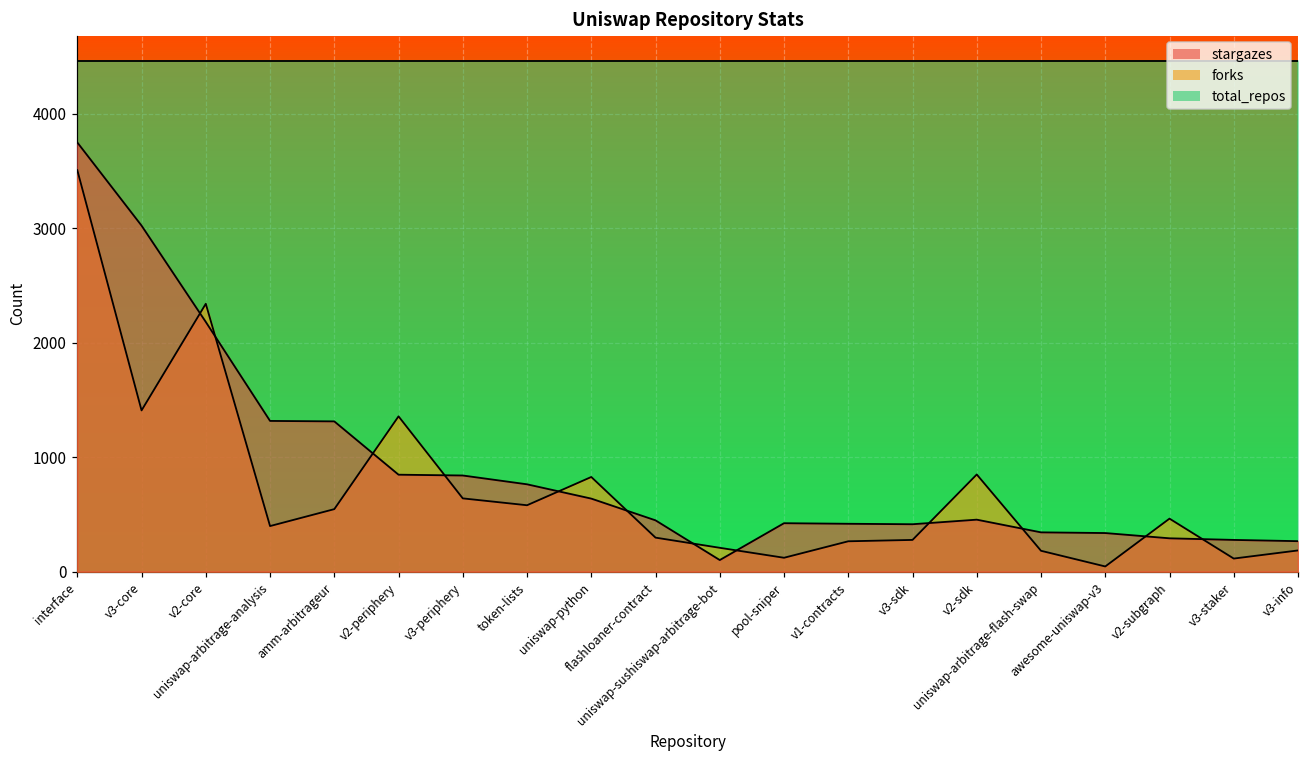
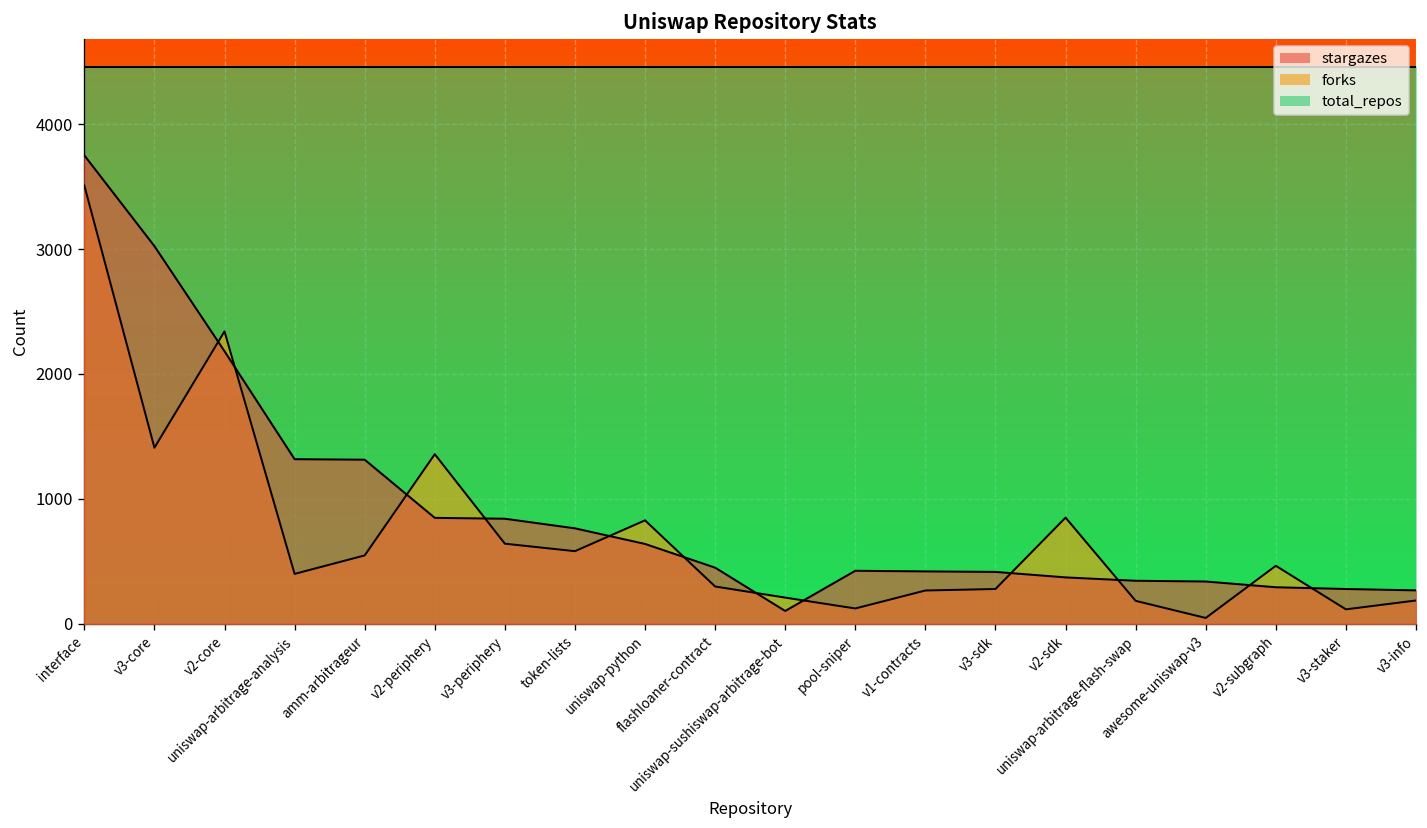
  {
    "total_repos": {
      "interface": 4460,
      "v3-core": 4460,
      "v2-core": 4460,
      "uniswap-arbitrage-analysis": 4460,
      "amm-arbitrageur": 4460,
      "v2-periphery": 4460,
      "v3-periphery": 4460,
      "token-lists": 4460,
      "uniswap-python": 4460,
      "flashloaner-contract": 4460,
      "uniswap-sushiswap-arbitrage-bot": 4460,
      "pool-sniper": 4460,
      "v1-contracts": 4460,
      "v3-sdk": 4460,
      "v2-sdk": 4460,
      "uniswap-arbitrage-flash-swap": 4460,
      "awesome-uniswap-v3": 4460,
      "v3-info": 4460
    },
    "forks": {
      "interface": 3510,
      "v3-core": 1410,
      "v2-core": 2340,
      "uniswap-arbitrage-analysis": 400,
      "amm-arbitrageur": 550,
      "v2-periphery": 1360,
      "v3-periphery": 640,
      "token-lists": 580,
      "uniswap-python": 830,
      "flashloaner-contract": 300,
      "uniswap-sushiswap-arbitrage-bot": 210,
      "pool-sniper": 120,
      "v1-contracts": 270,
      "v3-sdk": 280,
      "v2-sdk": 850,
      "uniswap-arbitrage-flash-swap": 180,
      "awesome-uniswap-v3": 50,
      "v2-subgraph": 460,
      "v3-staker": 110,
      "v3-info": 190
    },
    "stargazes": {
      "interface": 3750,
      "v3-core": 3020,
      "v2-core": 2180,
      "uniswap-arbitrage-analysis": 1320,
      "amm-arbitrageur": 1310,
      "v2-periphery": 850,
      "v3-periphery": 840,
      "token-lists": 760,
      "uniswap-python": 640,
      "flashloaner-contract": 450,
      "uniswap-sushiswap-arbitrage-bot": 100,
      "pool-sniper": 420,
      "v1-contracts": 420,
      "v3-sdk": 410,
-     "v2-sdk": 450,
+     "v2-sdk": 370,
      "uniswap-arbitrage-flash-swap": 340,
      "awesome-uniswap-v3": 340,
      "v2-subgraph": 290,
      "v3-staker": 280,
      "v3-info": 270
    }
  }
